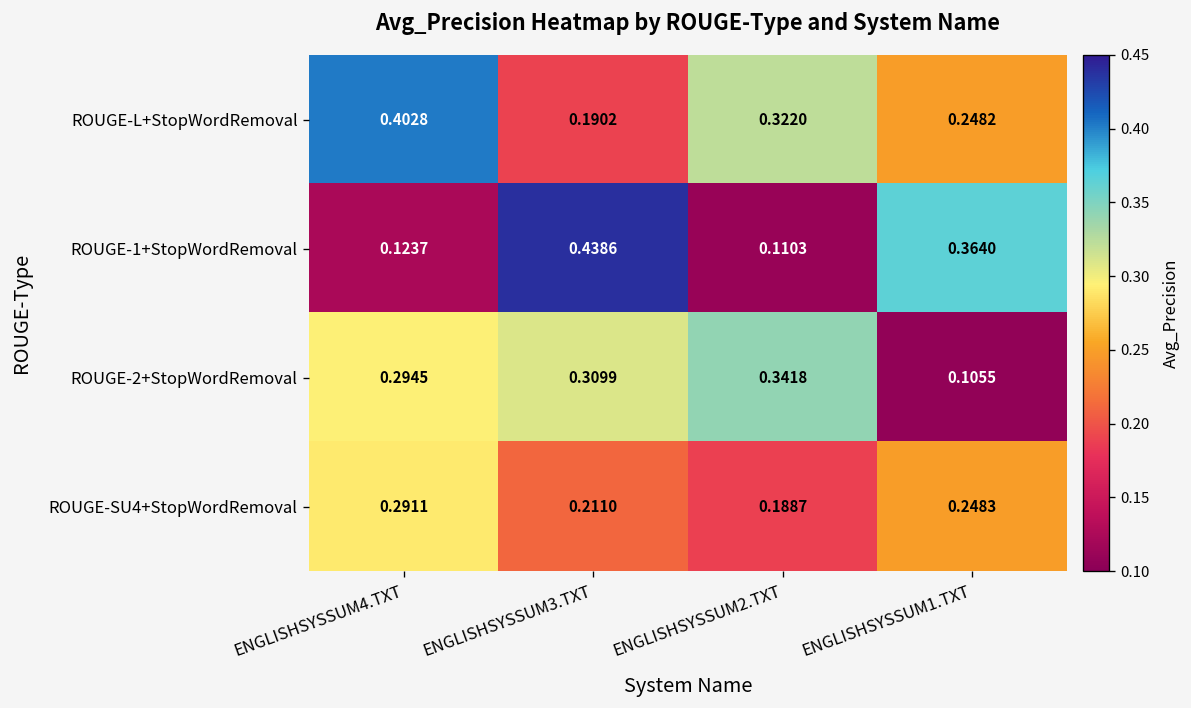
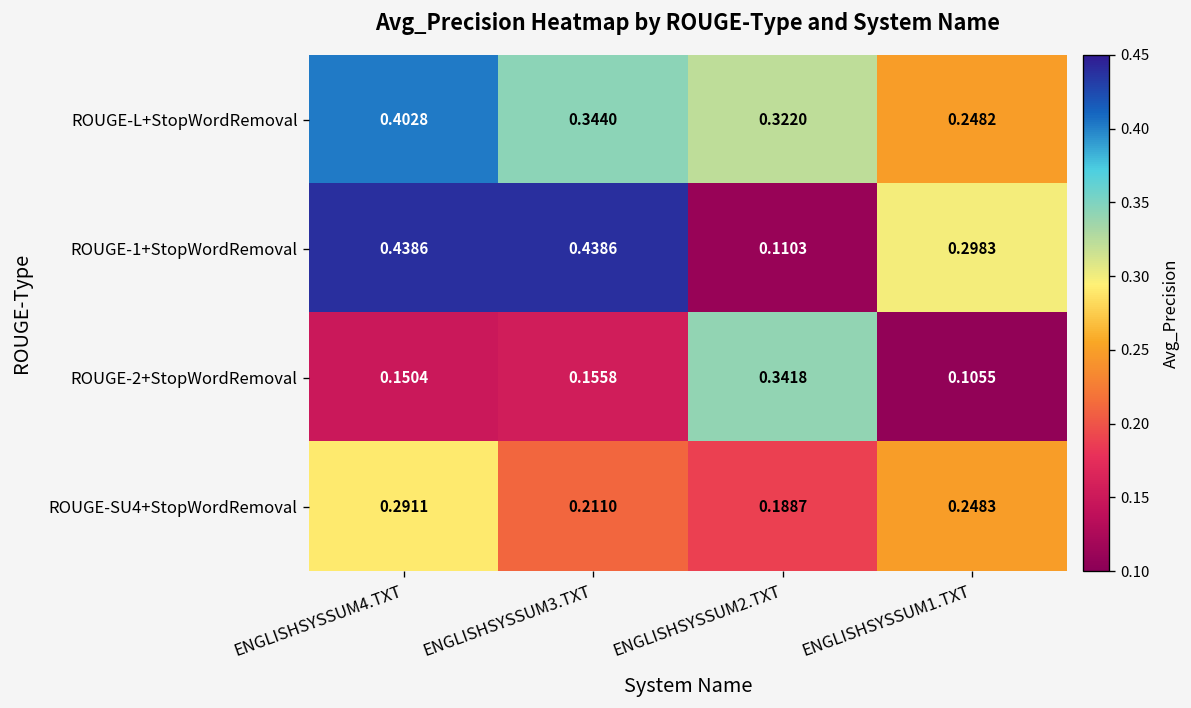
  {
    "ROUGE-L+StopWordRemoval": {
      "ENGLISHSYSSUM4.TXT": 0.4028,
-     "ENGLISHSYSSUM3.TXT": 0.1902,
+     "ENGLISHSYSSUM3.TXT": 0.3440,
      "ENGLISHSYSSUM2.TXT": 0.3220,
      "ENGLISHSYSSUM1.TXT": 0.2482
    },
    "ROUGE-1+StopWordRemoval": {
-     "ENGLISHSYSSUM4.TXT": 0.1237,
+     "ENGLISHSYSSUM4.TXT": 0.4386,
      "ENGLISHSYSSUM3.TXT": 0.4386,
      "ENGLISHSYSSUM2.TXT": 0.1103,
-     "ENGLISHSYSSUM1.TXT": 0.3640
+     "ENGLISHSYSSUM1.TXT": 0.2983
    },
    "ROUGE-2+StopWordRemoval": {
-     "ENGLISHSYSSUM4.TXT": 0.2945,
-     "ENGLISHSYSSUM3.TXT": 0.3099,
+     "ENGLISHSYSSUM4.TXT": 0.1504,
+     "ENGLISHSYSSUM3.TXT": 0.1558,
      "ENGLISHSYSSUM2.TXT": 0.3418,
      "ENGLISHSYSSUM1.TXT": 0.1055
    },
    "ROUGE-SU4+StopWordRemoval": {
      "ENGLISHSYSSUM4.TXT": 0.2911,
      "ENGLISHSYSSUM3.TXT": 0.2110,
      "ENGLISHSYSSUM2.TXT": 0.1887,
      "ENGLISHSYSSUM1.TXT": 0.2483
    }
  }
